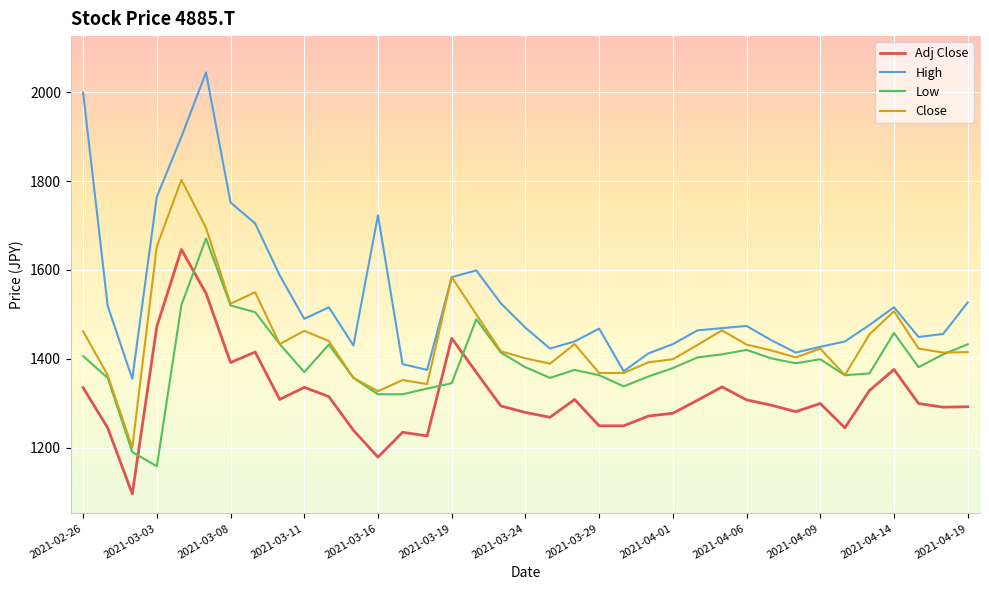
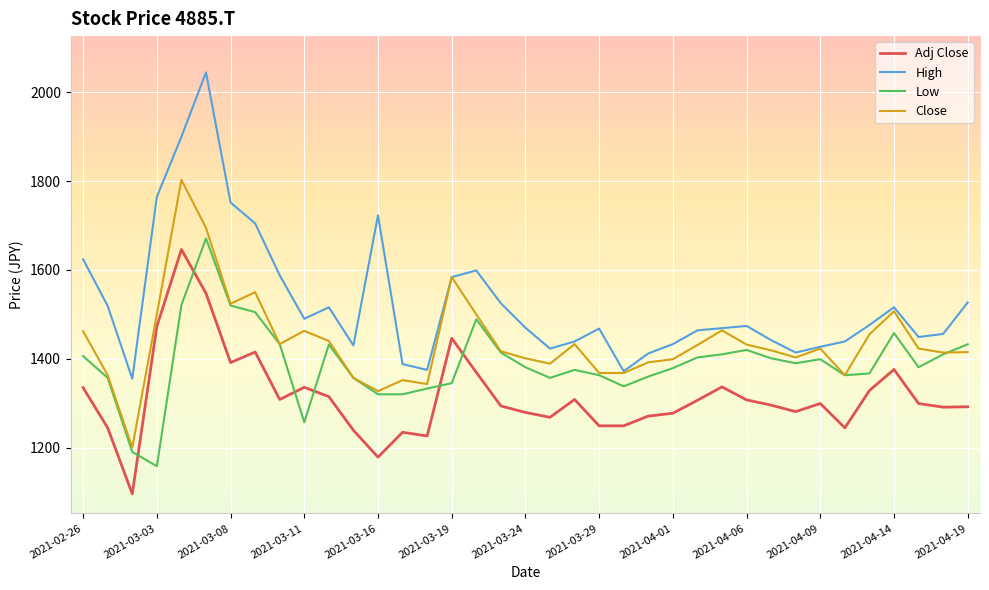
  {
    "Adj Close": {
      "2021-02-26": 1330,
      "2021-03-03": 1470,
      "2021-03-08": 1390,
      "2021-03-11": 1340,
      "2021-03-16": 1180,
      "2021-03-19": 1450,
      "2021-03-24": 1280,
      "2021-03-29": 1250,
      "2021-04-01": 1280,
      "2021-04-06": 1310,
      "2021-04-09": 1300,
      "2021-04-14": 1380,
      "2021-04-19": 1290
    },
    "High": {
-     "2021-02-26": 2000,
+     "2021-02-26": 1620,
      "2021-03-03": 1760,
      "2021-03-08": 1750,
      "2021-03-11": 1490,
      "2021-03-16": 1720,
      "2021-03-24": 1470,
      "2021-03-29": 1470,
      "2021-04-01": 1430,
      "2021-04-06": 1470,
      "2021-04-14": 1520,
      "2021-04-19": 1530
    },
    "Low": {
      "2021-02-26": 1410,
      "2021-03-03": 1160,
-     "2021-03-11": 1370,
+     "2021-03-11": 1260,
      "2021-03-16": 1320,
      "2021-03-19": 1350,
      "2021-03-24": 1380,
      "2021-04-01": 1380,
      "2021-04-06": 1420,
      "2021-04-09": 1400,
      "2021-04-14": 1460,
      "2021-04-19": 1430
    },
    "Close": {
      "2021-02-26": 1460,
-     "2021-03-03": 1650,
+     "2021-03-03": 1500,
      "2021-03-11": 1460,
      "2021-03-16": 1330,
      "2021-03-24": 1400,
      "2021-04-01": 1400,
      "2021-04-06": 1430,
      "2021-04-14": 1510,
      "2021-04-19": 1420
    }
  }
